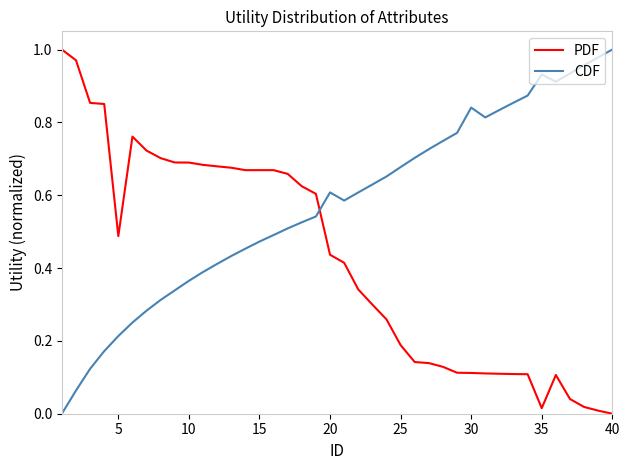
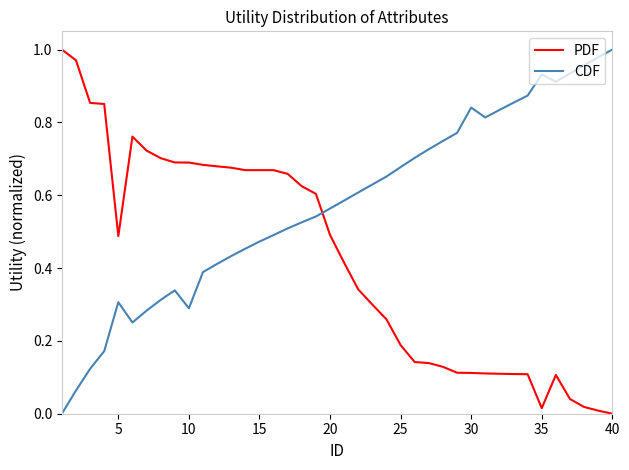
  {
    "PDF": {
      "5": 0.49,
      "10": 0.69,
      "15": 0.67,
-     "20": 0.44,
+     "20": 0.49,
      "25": 0.19,
      "30": 0.11,
      "35": 0.02,
      "40": 0.00
    },
    "CDF": {
-     "5": 0.21,
-     "10": 0.36,
+     "5": 0.31,
+     "10": 0.29,
      "15": 0.47,
-     "20": 0.61,
+     "20": 0.56,
      "25": 0.68,
      "30": 0.84,
      "40": 1.00
    }
  }
